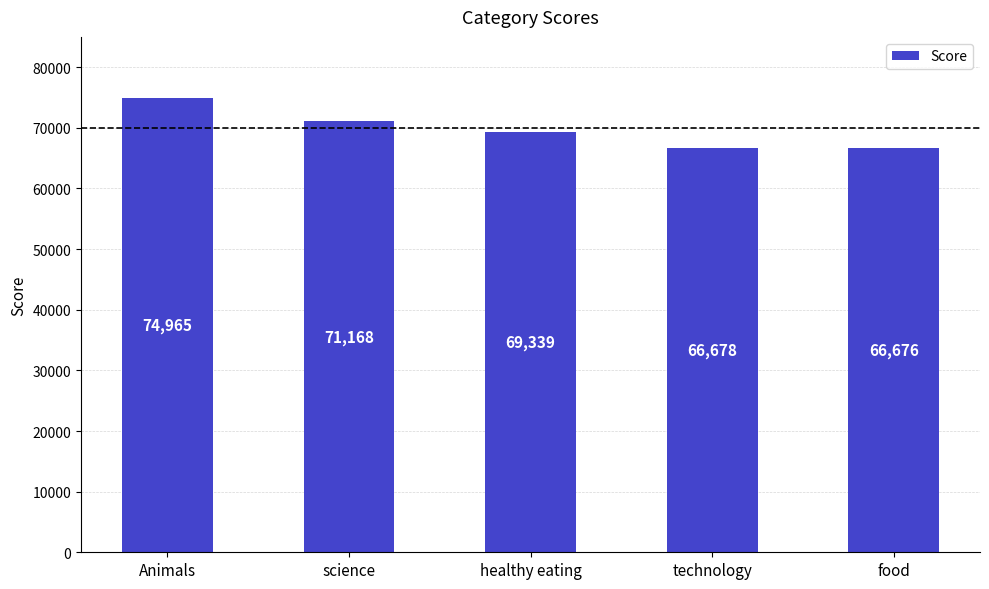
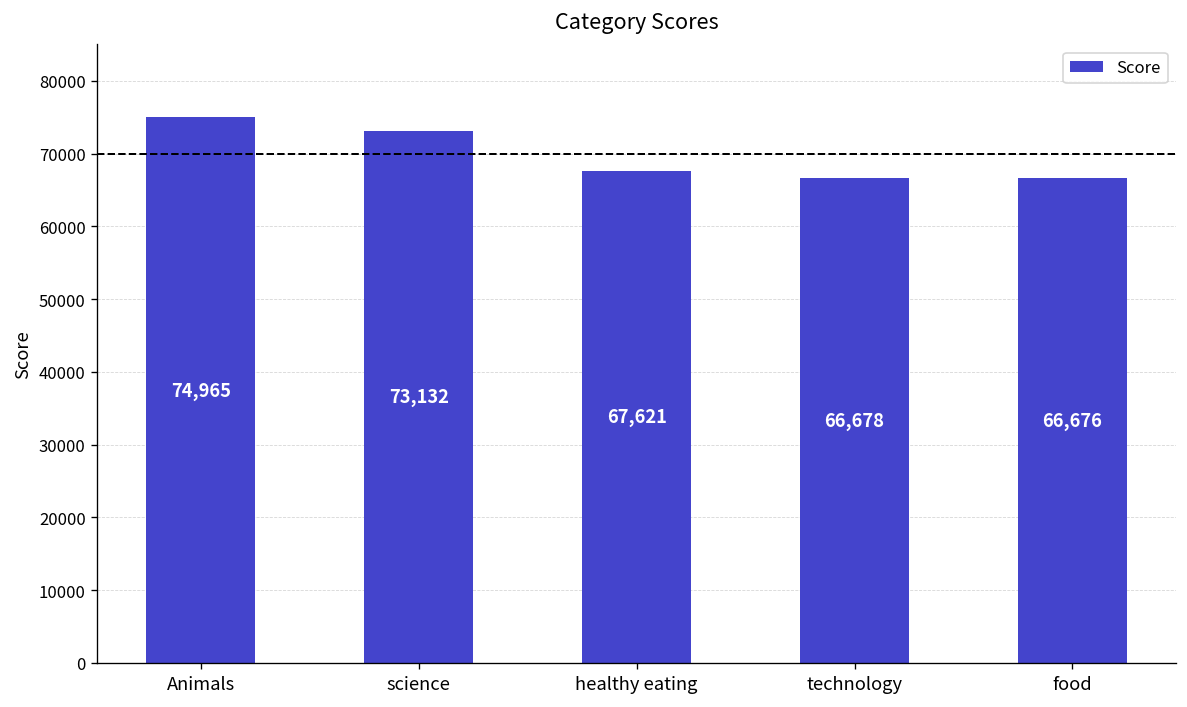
  {
    "Animals": "74,965",
-   "science": "71,168",
-   "healthy eating": "69,339",
+   "science": "73,132",
+   "healthy eating": "67,621",
    "technology": "66,678",
    "food": "66,676"
  }
